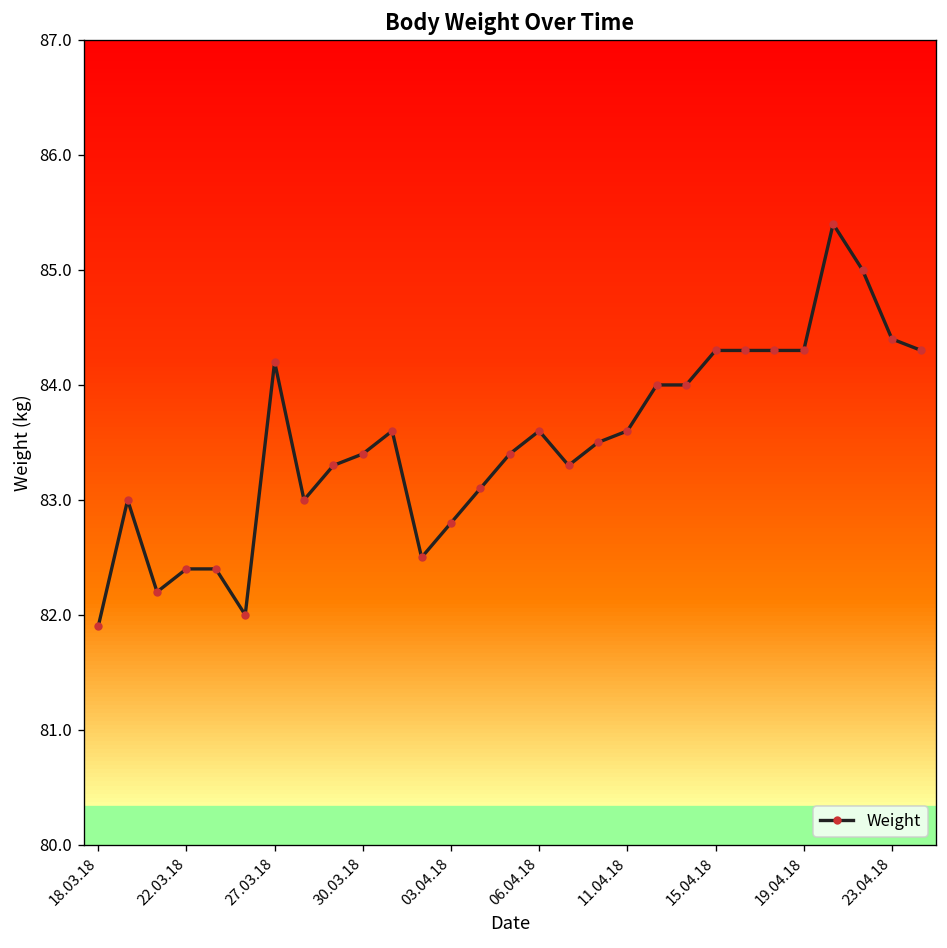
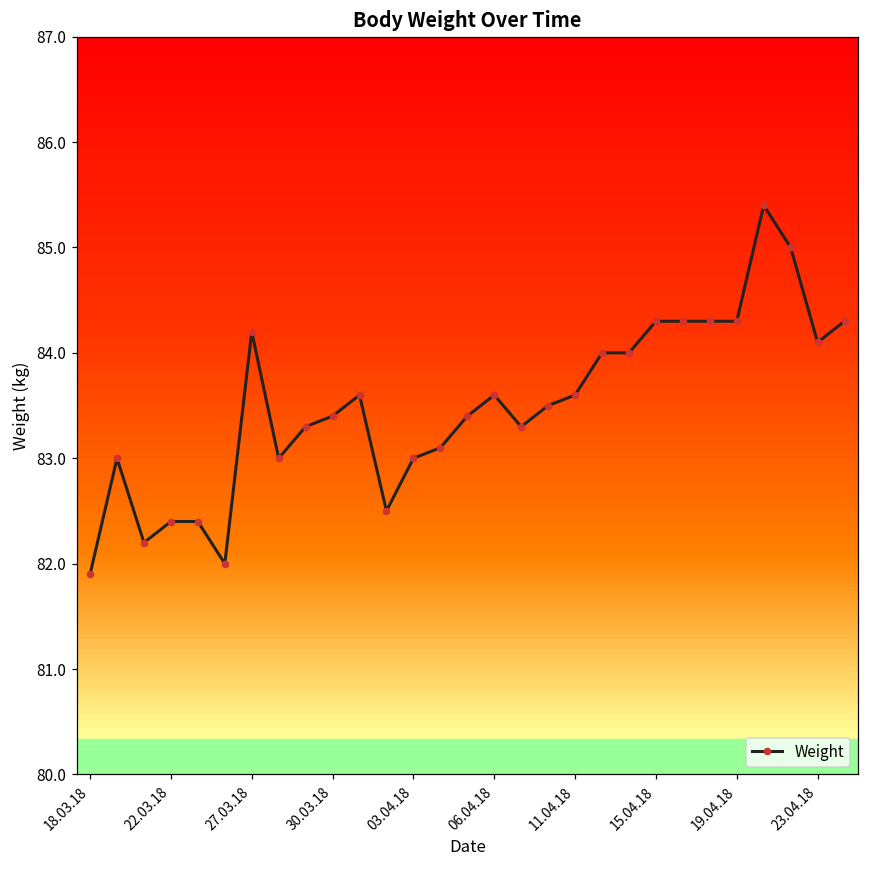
  {
    "18.03.18": 81.9,
    "22.03.18": 82.4,
    "27.03.18": 84.2,
    "30.03.18": 83.4,
-   "03.04.18": 82.8,
+   "03.04.18": 83.0,
    "06.04.18": 83.6,
    "11.04.18": 83.6,
    "15.04.18": 84.3,
    "19.04.18": 84.3,
-   "23.04.18": 84.4
+   "23.04.18": 84.1
  }
